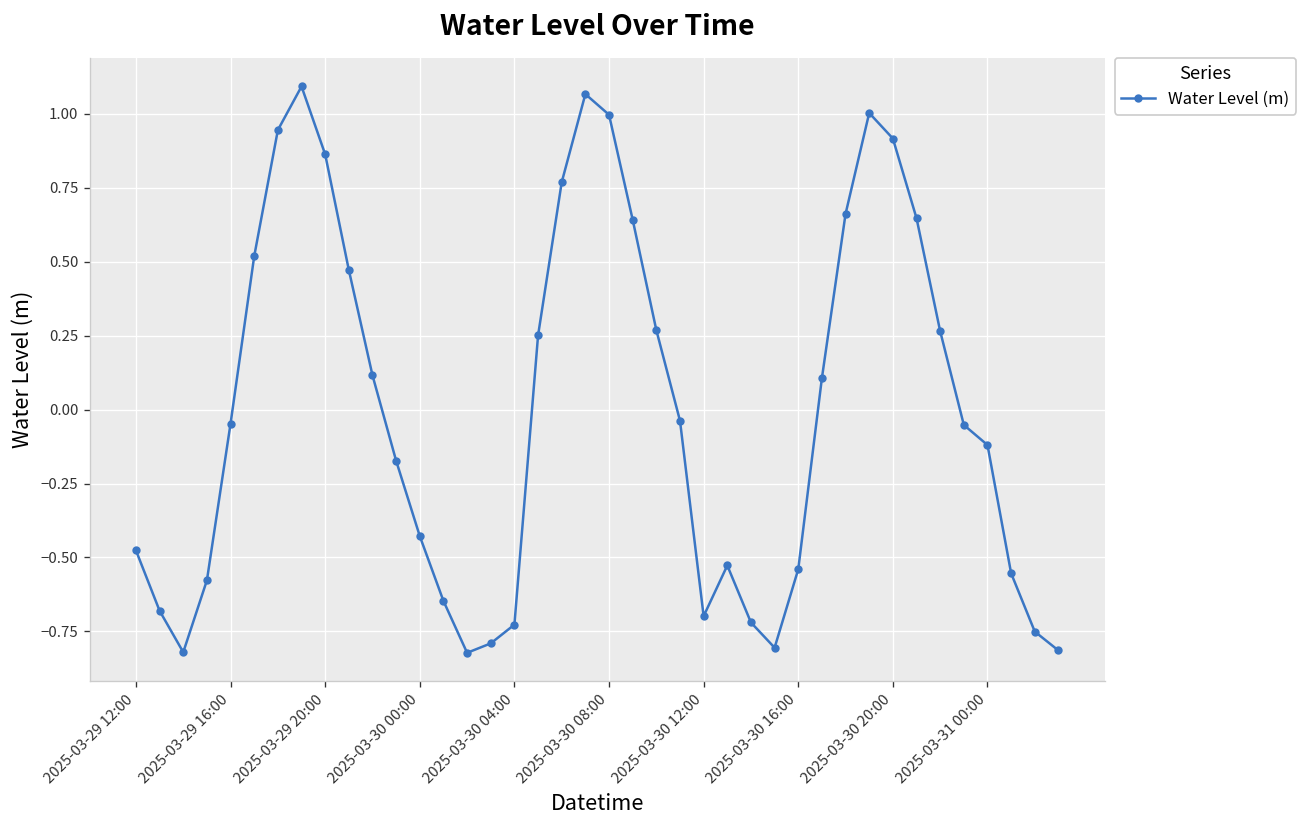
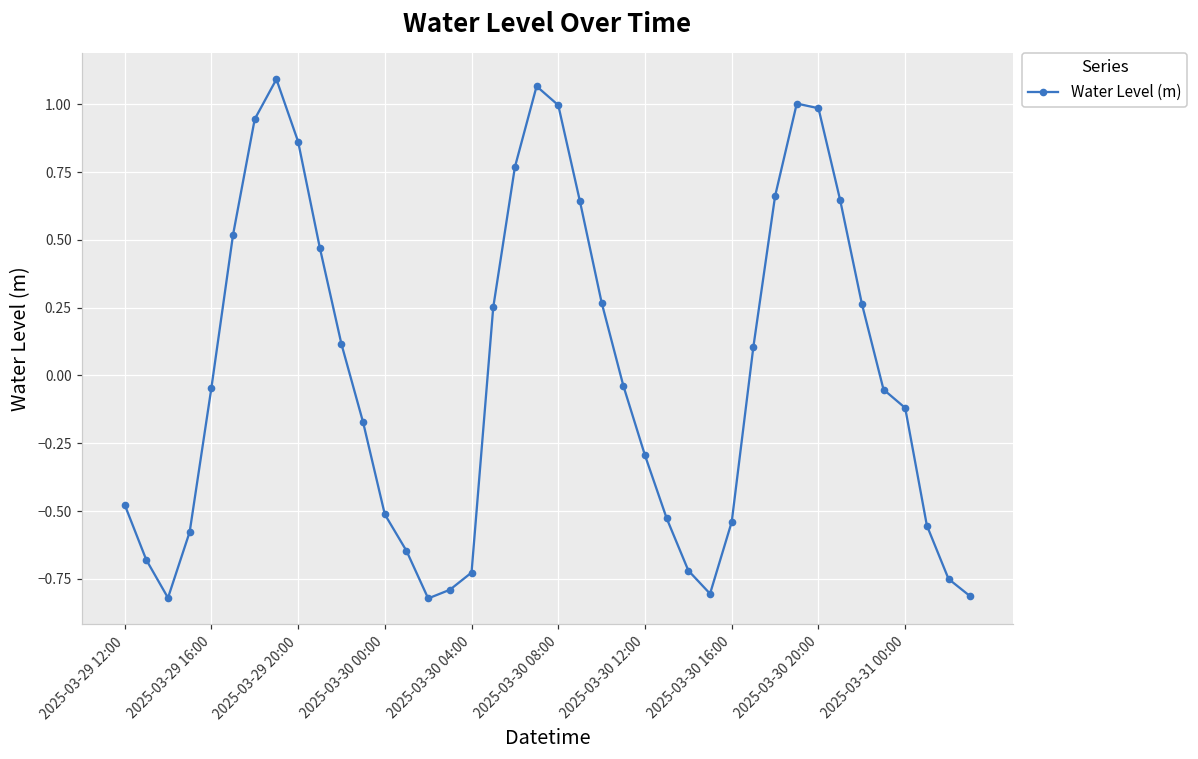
  {
    "2025-03-29 12:00": -0.48,
    "2025-03-29 16:00": -0.05,
    "2025-03-29 20:00": 0.86,
-   "2025-03-30 00:00": -0.43,
+   "2025-03-30 00:00": -0.51,
    "2025-03-30 04:00": -0.73,
    "2025-03-30 08:00": 1.00,
-   "2025-03-30 12:00": -0.70,
+   "2025-03-30 12:00": -0.29,
    "2025-03-30 16:00": -0.54,
-   "2025-03-30 20:00": 0.92,
+   "2025-03-30 20:00": 0.99,
    "2025-03-31 00:00": -0.12
  }
